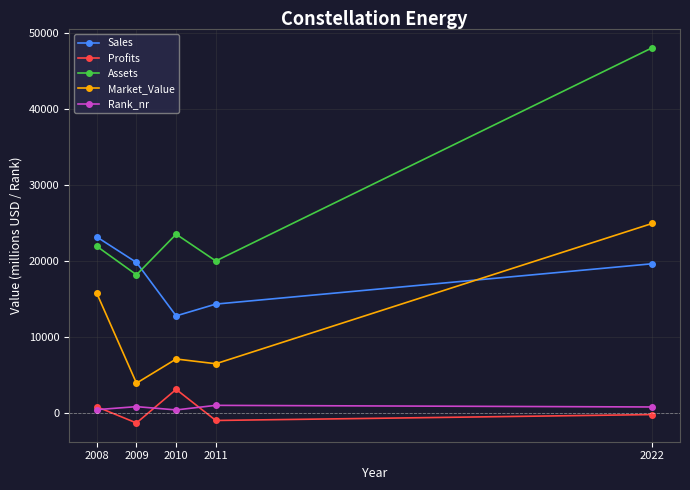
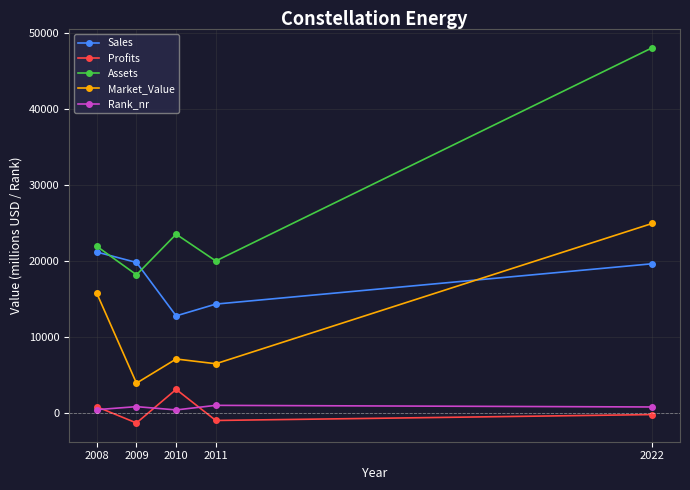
  {
    "Sales": {
-     "2008": 23000,
+     "2008": 21000,
      "2009": 20000,
      "2010": 13000,
      "2011": 14000,
      "2022": 20000
    },
    "Profits": {
      "2008": 1000,
      "2009": -1000,
      "2010": 3000,
      "2011": -1000,
      "2022": 0
    },
    "Assets": {
      "2008": 22000,
      "2009": 18000,
      "2010": 24000,
      "2011": 20000,
      "2022": 48000
    },
    "Market_Value": {
      "2008": 16000,
      "2009": 4000,
      "2010": 7000,
      "2011": 6000,
      "2022": 25000
    },
    "Rank_nr": {
      "2008": 0,
      "2009": 1000,
      "2010": 0,
      "2011": 1000,
      "2022": 1000
    }
  }
